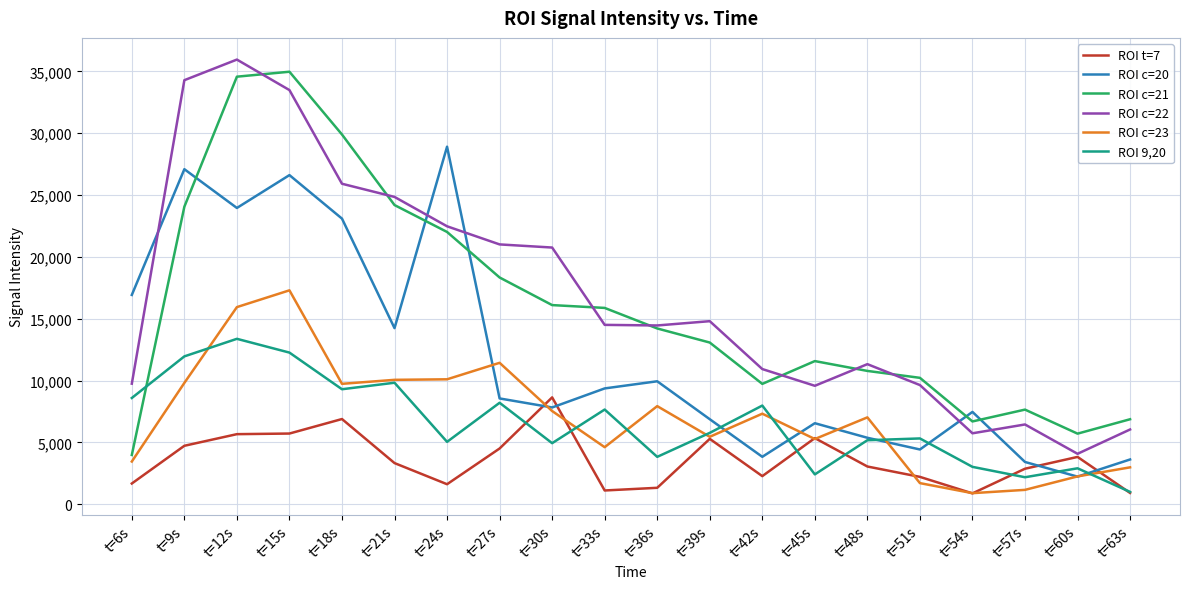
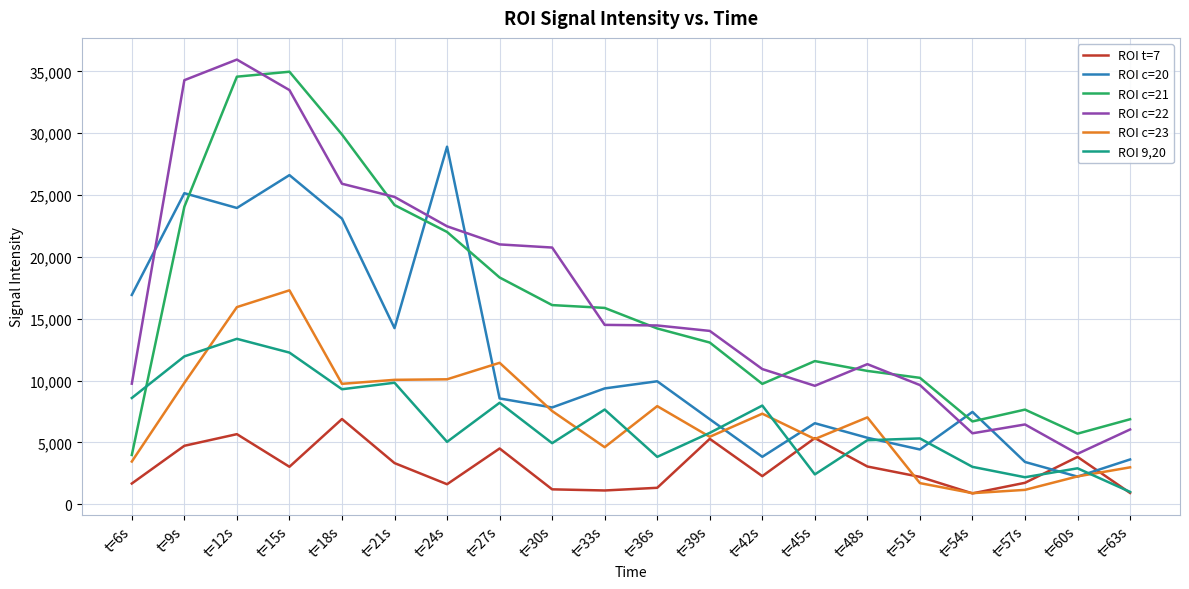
  {
    "ROI t=7": {
      "t=6s": "1,700",
      "t=9s": "4,700",
      "t=12s": "5,700",
-     "t=15s": "5,700",
+     "t=15s": "3,000",
      "t=18s": "6,900",
      "t=21s": "3,300",
      "t=24s": "1,600",
      "t=27s": "4,500",
-     "t=30s": "8,600",
+     "t=30s": "1,200",
      "t=33s": "1,100",
      "t=36s": "1,300",
      "t=42s": "2,300",
      "t=48s": "3,100",
      "t=51s": "2,200",
-     "t=57s": "2,900",
+     "t=57s": "1,700",
      "t=60s": "3,800"
    },
    "ROI c=20": {
      "t=6s": "16,900",
-     "t=9s": "27,100",
+     "t=9s": "25,200",
      "t=12s": "24,000",
      "t=15s": "26,600",
      "t=18s": "23,100",
      "t=21s": "14,200",
      "t=24s": "28,900",
      "t=27s": "8,600",
      "t=30s": "7,800",
      "t=33s": "9,400",
      "t=36s": "9,900",
      "t=39s": "6,900",
      "t=42s": "3,800",
      "t=45s": "6,600",
      "t=51s": "4,400",
      "t=54s": "7,500",
      "t=57s": "3,400",
      "t=63s": "3,600"
    },
    "ROI c=22": {
      "t=6s": "9,800",
      "t=9s": "34,300",
      "t=12s": "36,000",
      "t=15s": "33,500",
      "t=18s": "25,900",
      "t=21s": "24,900",
      "t=24s": "22,500",
      "t=27s": "21,000",
      "t=30s": "20,800",
      "t=33s": "14,500",
      "t=36s": "14,500",
-     "t=39s": "14,800",
+     "t=39s": "14,000",
      "t=42s": "10,900",
      "t=45s": "9,600",
      "t=48s": "11,300",
      "t=51s": "9,600",
      "t=54s": "5,700",
      "t=57s": "6,500",
      "t=60s": "4,100",
      "t=63s": "6,100"
    },
    "ROI c=23": {
      "t=6s": "3,500",
      "t=9s": "9,800",
      "t=12s": "15,900",
      "t=15s": "17,300",
      "t=18s": "9,700",
      "t=21s": "10,100",
      "t=24s": "10,100",
      "t=27s": "11,400",
      "t=30s": "7,500",
      "t=33s": "4,600",
      "t=36s": "7,900",
      "t=42s": "7,300",
      "t=48s": "7,000",
      "t=51s": "1,700",
      "t=57s": "1,200",
      "t=63s": "3,000"
    }
  }
